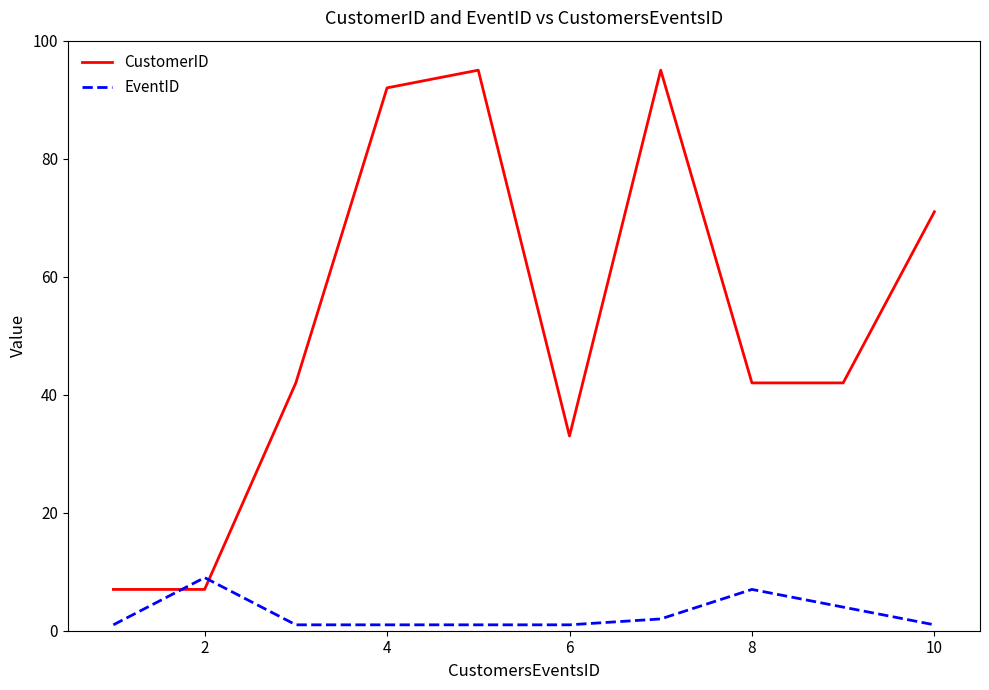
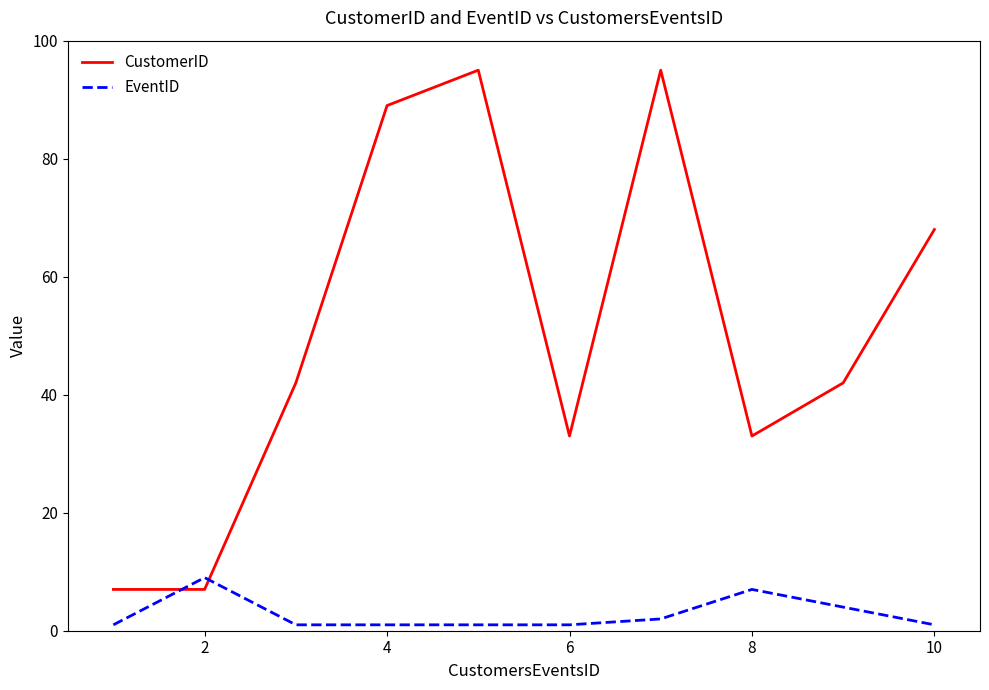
  {
    "CustomerID": {
      "2": 7,
-     "4": 92,
+     "4": 89,
      "6": 33,
-     "8": 42,
-     "10": 71
+     "8": 33,
+     "10": 68
    },
    "EventID": {
      "2": 9,
      "4": 1,
      "6": 1,
      "8": 7,
      "10": 1
    }
  }
